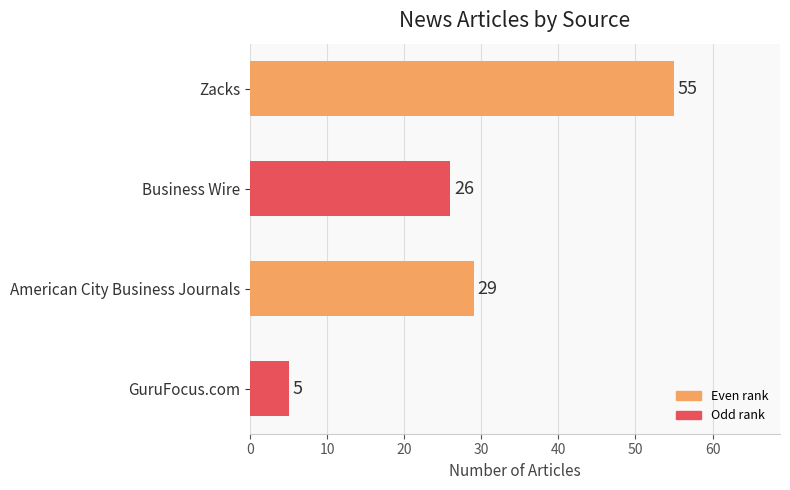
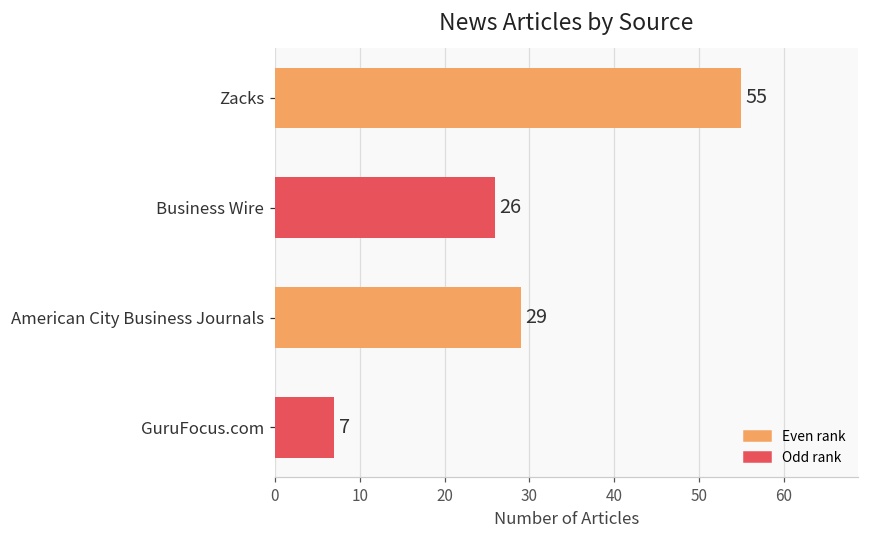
  {
    "Zacks": 55,
    "Business Wire": 26,
    "American City Business Journals": 29,
-   "GuruFocus.com": 5
+   "GuruFocus.com": 7
  }
